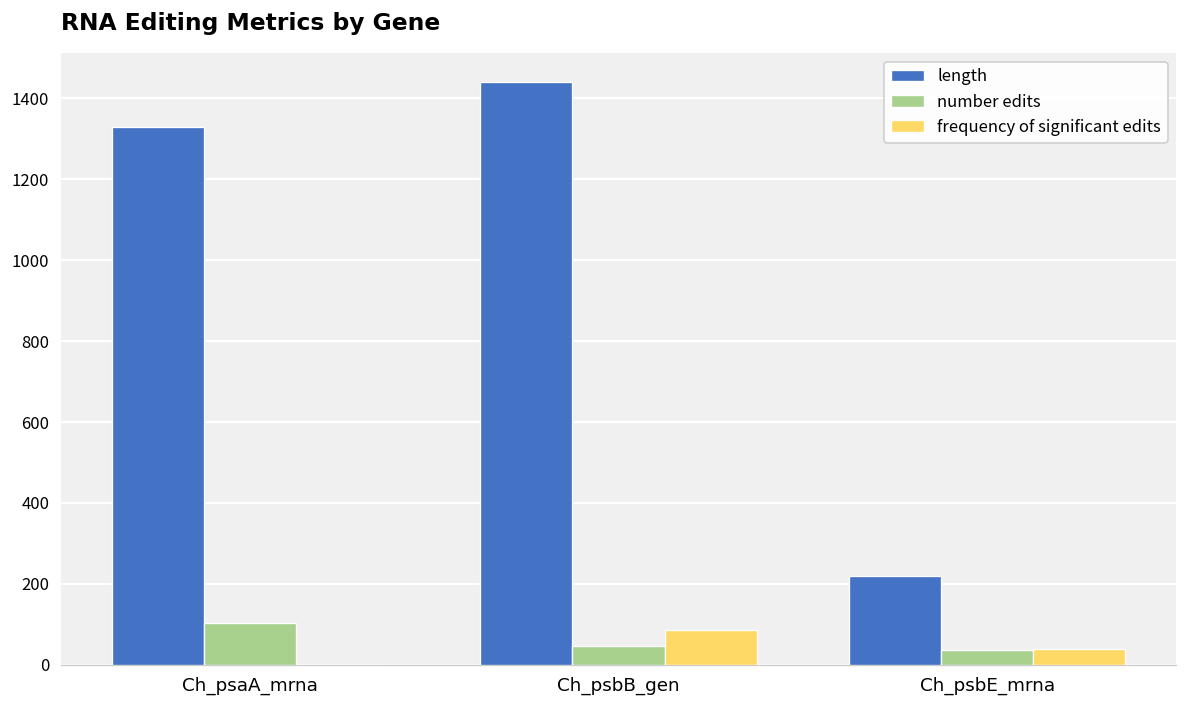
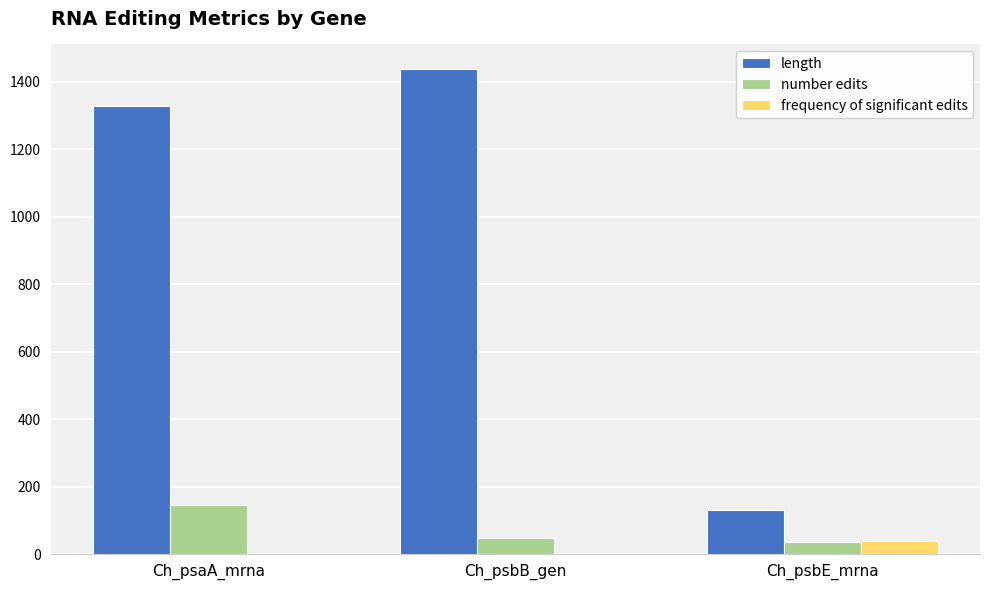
  {
    "length": {
      "Ch_psaA_mrna": 1330,
      "Ch_psbB_gen": 1440,
-     "Ch_psbE_mrna": 220
+     "Ch_psbE_mrna": 130
    },
    "number edits": {
-     "Ch_psaA_mrna": 100,
+     "Ch_psaA_mrna": 150,
      "Ch_psbB_gen": 50,
      "Ch_psbE_mrna": 40
    },
    "frequency of significant edits": {
-     "Ch_psbB_gen": 90,
+     "Ch_psbB_gen": 0,
      "Ch_psbE_mrna": 40
    }
  }
